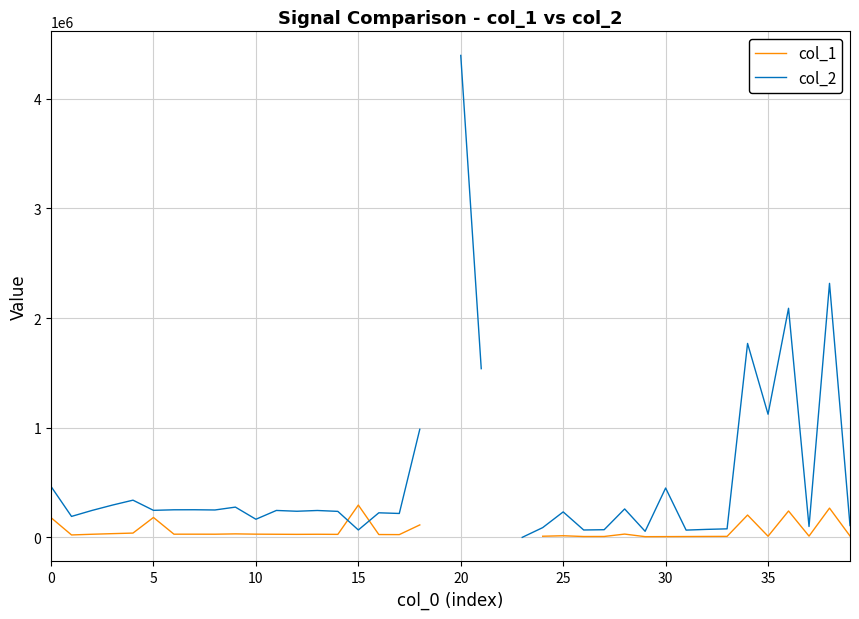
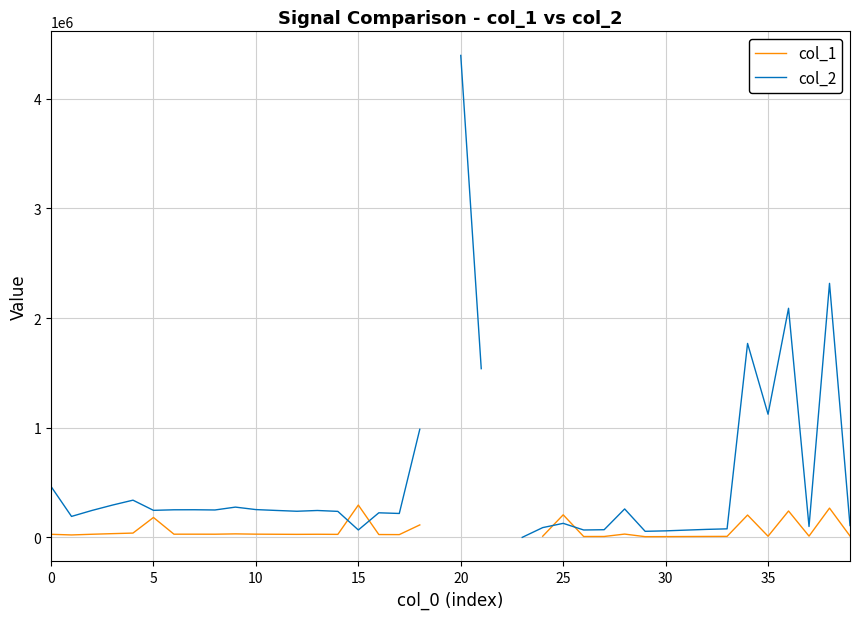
  {
    "col_1": {
-     "0": 180000,
+     "0": 30000,
      "5": 180000,
      "10": 30000,
      "15": 290000,
-     "25": 10000,
+     "25": 210000,
      "30": 10000,
      "35": 10000
    },
    "col_2": {
      "0": 460000,
      "5": 250000,
-     "10": 170000,
+     "10": 250000,
      "15": 70000,
      "20": 4390000,
-     "25": 230000,
-     "30": 450000,
+     "25": 130000,
+     "30": 60000,
      "35": 1120000
    }
  }
